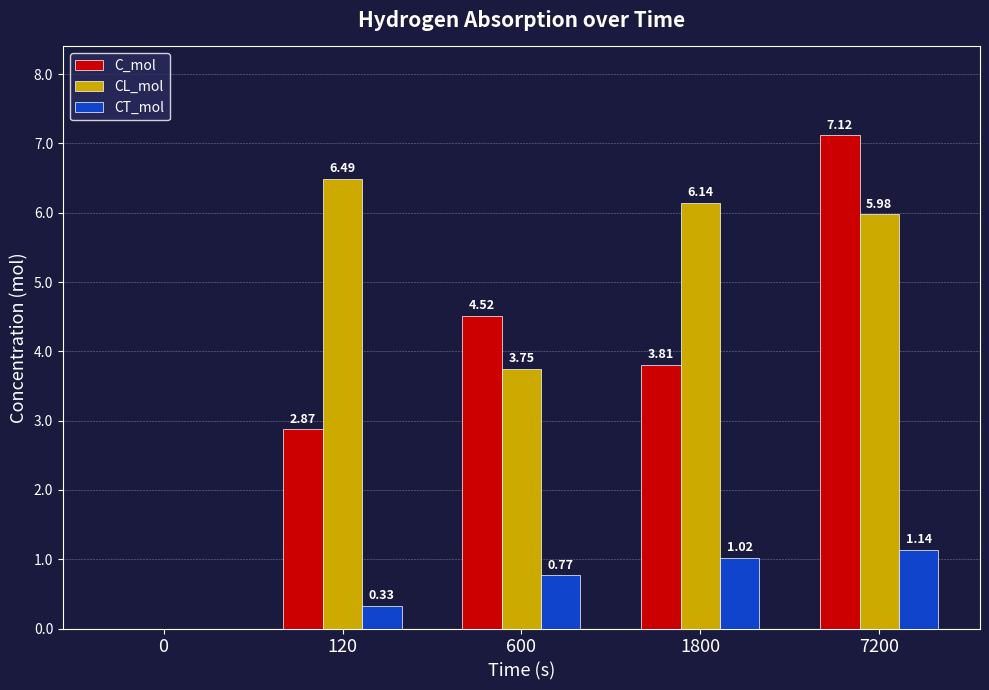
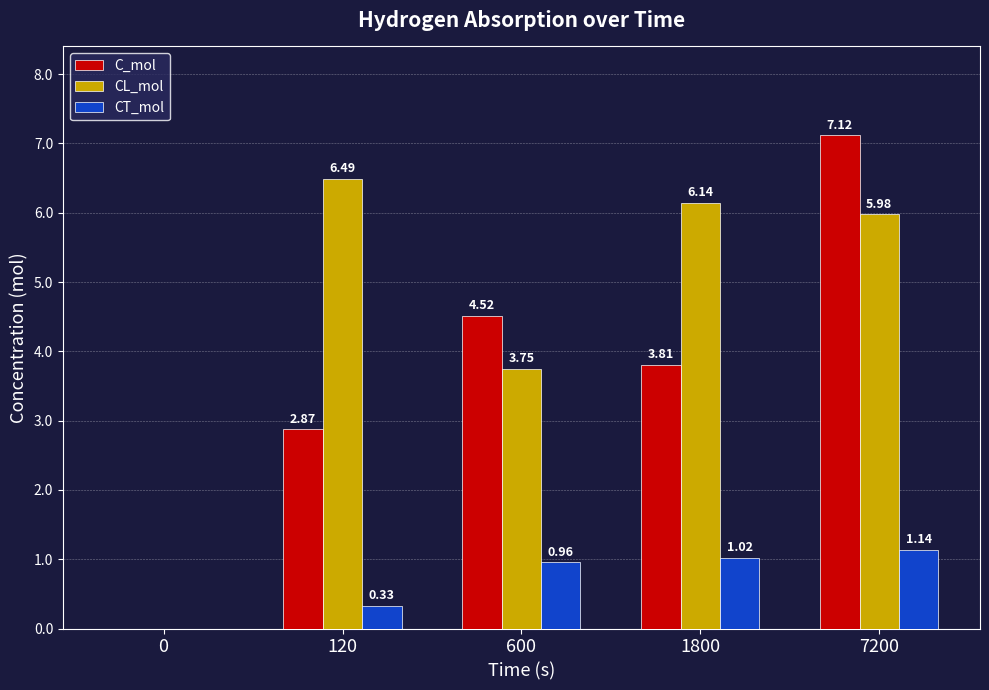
  {
    "C_mol": {
      "120": 2.87,
      "600": 4.52,
      "1800": 3.81,
      "7200": 7.12
    },
    "CL_mol": {
      "120": 6.49,
      "600": 3.75,
      "1800": 6.14,
      "7200": 5.98
    },
    "CT_mol": {
      "120": 0.33,
-     "600": 0.77,
+     "600": 0.96,
      "1800": 1.02,
      "7200": 1.14
    }
  }
